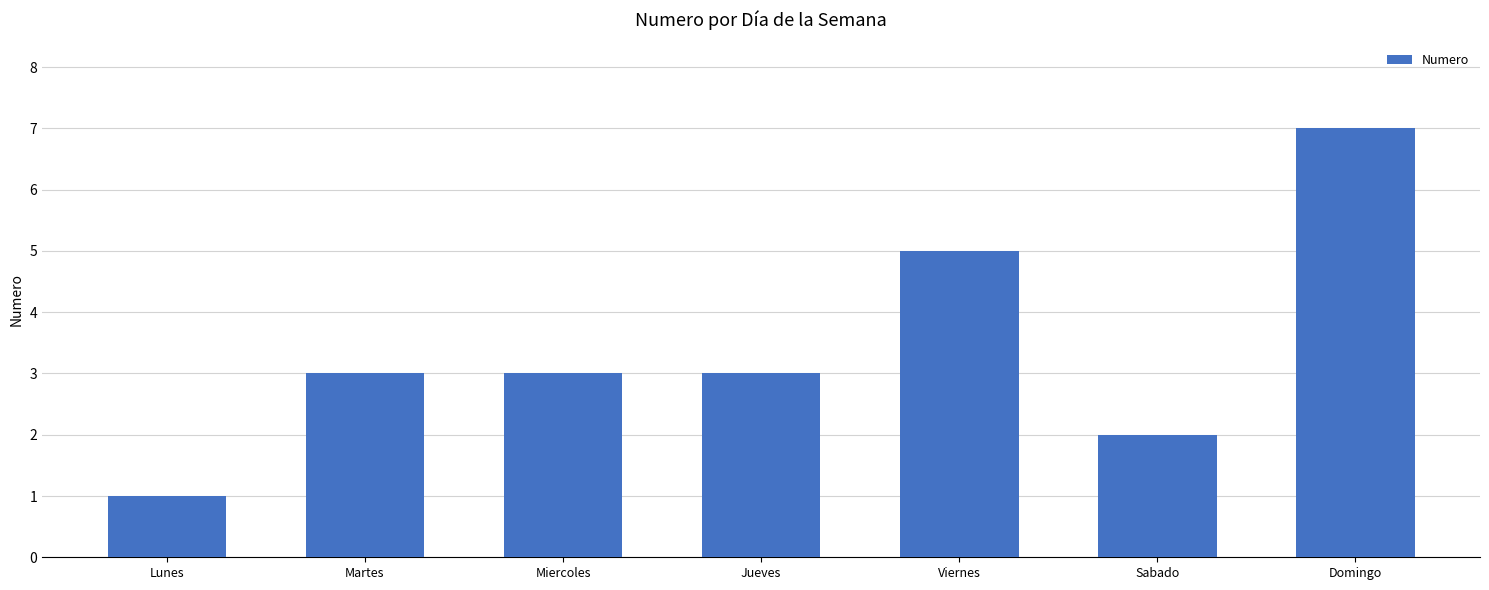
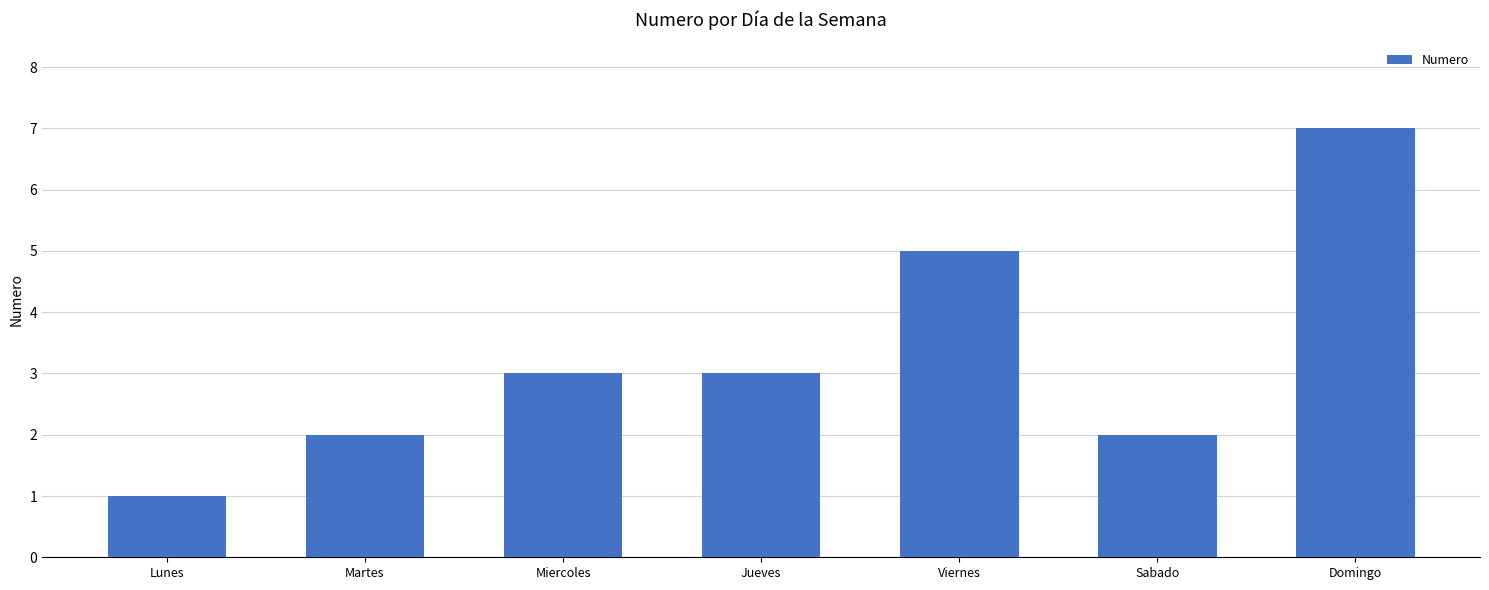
  {
    "Lunes": 1,
-   "Martes": 3,
+   "Martes": 2,
    "Miercoles": 3,
    "Jueves": 3,
    "Viernes": 5,
    "Sabado": 2,
    "Domingo": 7
  }
